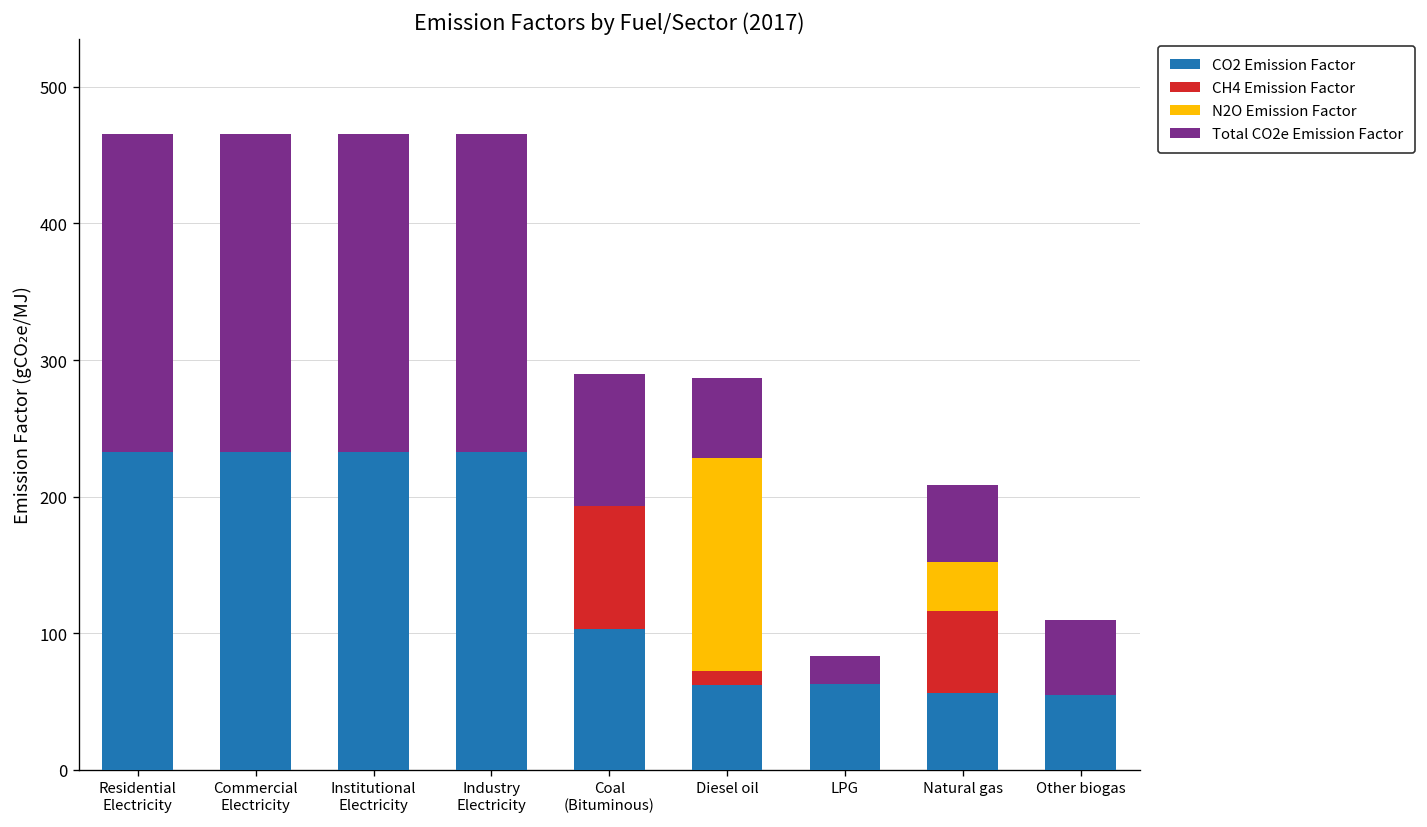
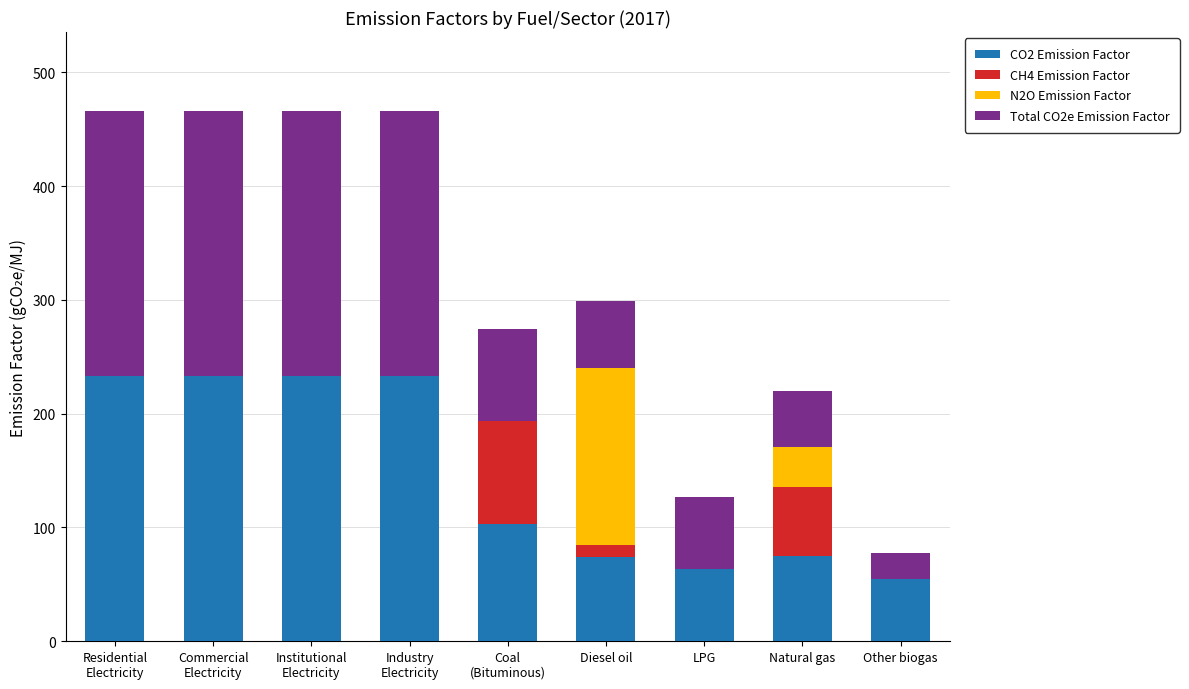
  {
    "CO2 Emission Factor": {
      "Residential Electricity": 233,
      "Commercial Electricity": 233,
      "Institutional Electricity": 233,
      "Industry Electricity": 233,
      "Coal (Bituminous)": 103,
-     "Diesel oil": 62,
+     "Diesel oil": 74,
      "LPG": 63,
-     "Natural gas": 56,
+     "Natural gas": 75,
      "Other biogas": 55
    },
    "CH4 Emission Factor": {
      "Residential Electricity": 0,
      "Commercial Electricity": 0,
      "Institutional Electricity": 0,
      "Industry Electricity": 0,
      "Coal (Bituminous)": 90,
      "Diesel oil": 10,
      "Natural gas": 60
    },
    "N2O Emission Factor": {
      "Residential Electricity": 0,
      "Commercial Electricity": 0,
      "Institutional Electricity": 0,
      "Industry Electricity": 0,
      "Diesel oil": 156,
      "Natural gas": 35
    },
    "Total CO2e Emission Factor": {
      "Residential Electricity": 233,
      "Commercial Electricity": 233,
      "Institutional Electricity": 233,
      "Industry Electricity": 233,
-     "Coal (Bituminous)": 97,
+     "Coal (Bituminous)": 81,
      "Diesel oil": 58,
-     "LPG": 20,
-     "Natural gas": 56,
-     "Other biogas": 55
+     "LPG": 63,
+     "Natural gas": 49,
+     "Other biogas": 23
    }
  }
